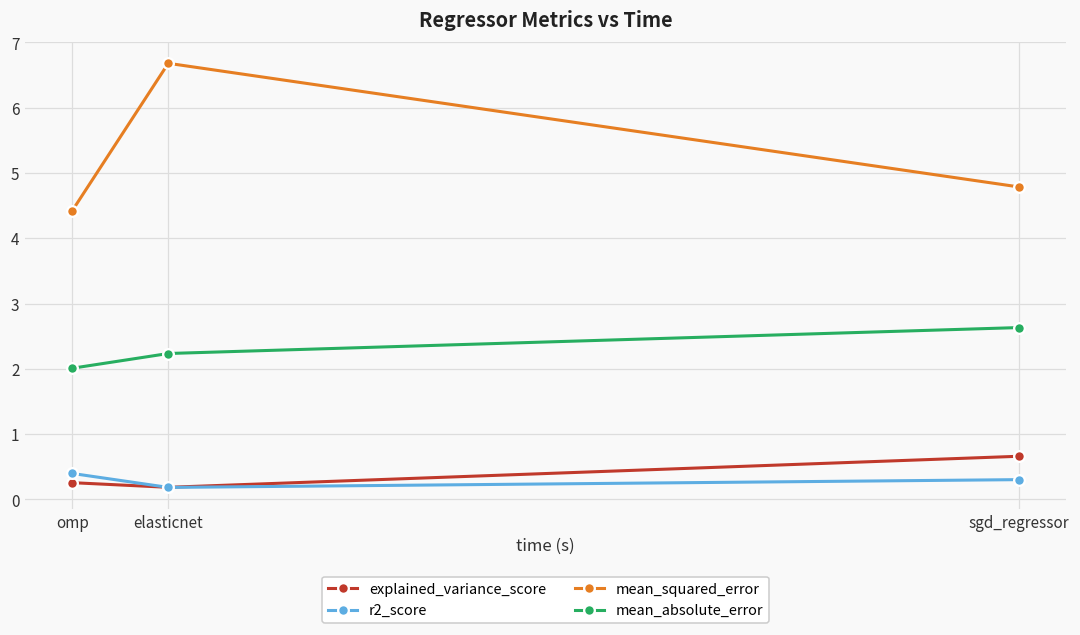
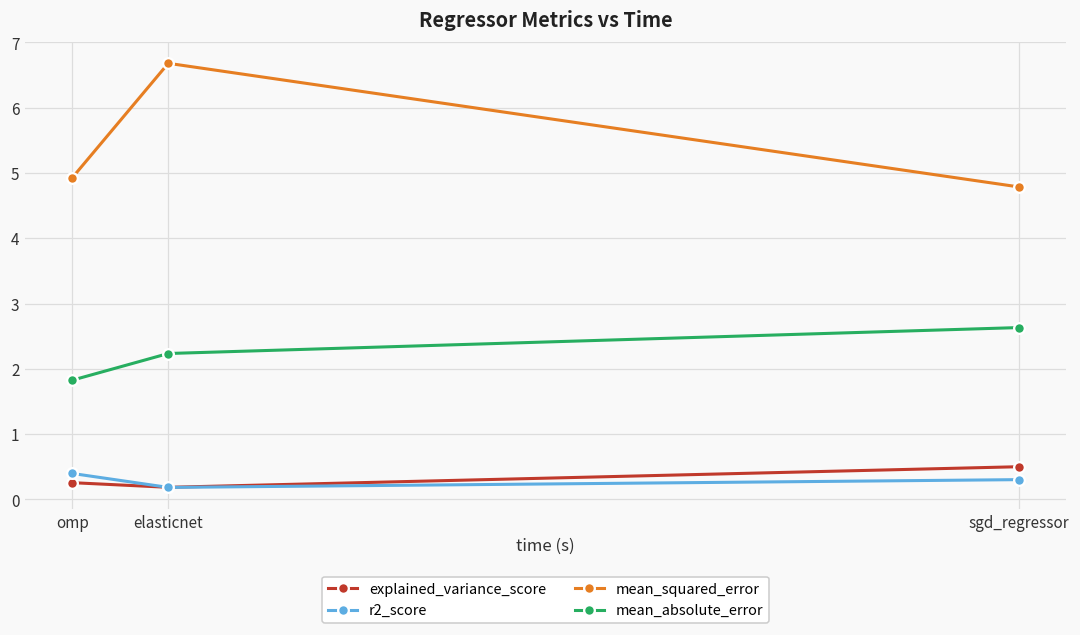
  {
    "explained_variance_score": {
      "omp": 0.3,
-     "sgd_regressor": 0.7
+     "sgd_regressor": 0.5
    },
    "r2_score": {
      "omp": 0.4,
      "sgd_regressor": 0.3
    },
    "mean_squared_error": {
-     "omp": 4.4,
+     "omp": 4.9,
      "elasticnet": 6.7,
      "sgd_regressor": 4.8
    },
    "mean_absolute_error": {
-     "omp": 2.0,
+     "omp": 1.8,
      "elasticnet": 2.2,
      "sgd_regressor": 2.6
    }
  }
